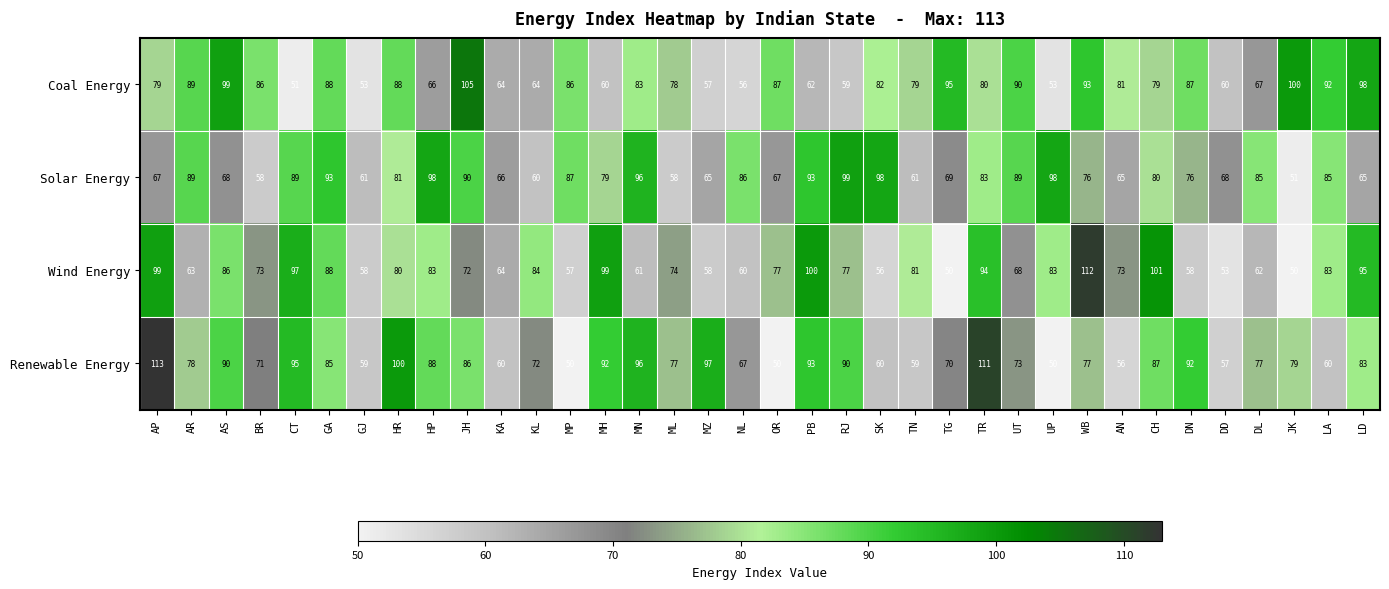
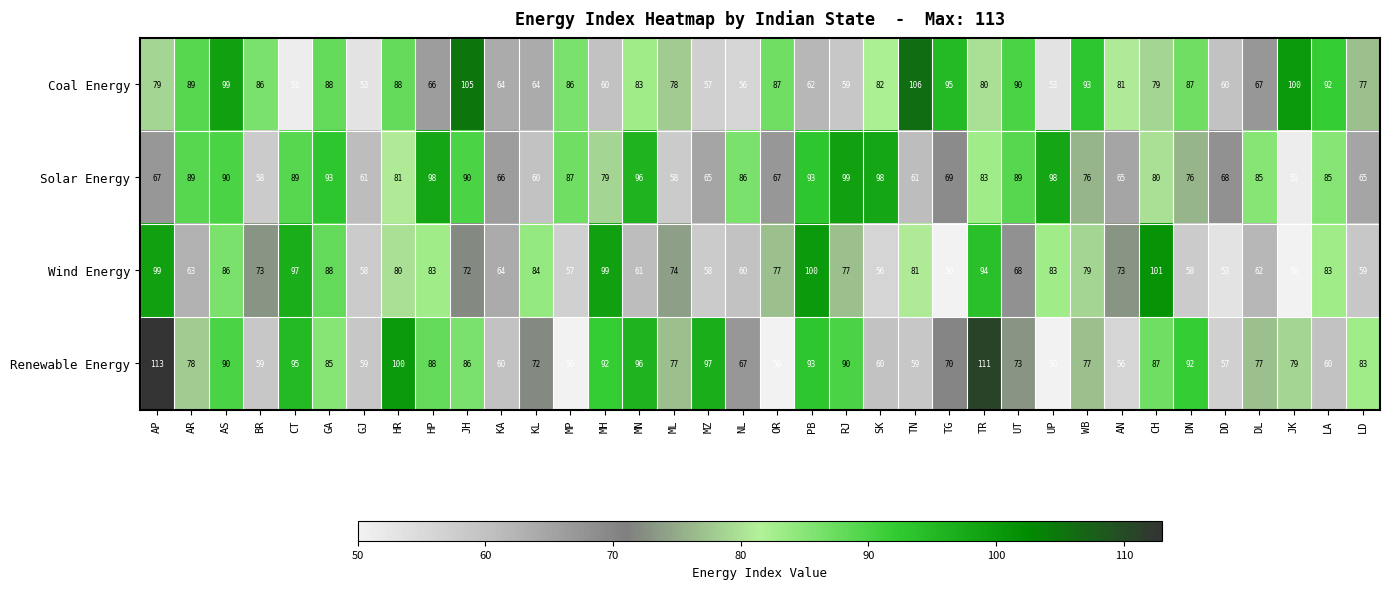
  {
    "Coal Energy": {
      "AP": 79,
      "AR": 89,
      "AS": 99,
      "BR": 86,
      "GA": 88,
      "HR": 88,
      "HP": 66,
      "JH": 105,
      "KA": 64,
      "KL": 64,
      "MP": 86,
      "MH": 60,
      "MN": 83,
      "ML": 78,
      "OR": 87,
      "PB": 62,
      "RJ": 59,
      "SK": 82,
-     "TN": 79,
+     "TN": 106,
      "TG": 95,
      "TR": 80,
      "UT": 90,
      "WB": 93,
      "AN": 81,
      "CH": 79,
      "DN": 87,
      "DD": 60,
      "DL": 67,
      "JK": 100,
      "LA": 92,
-     "LD": 98
+     "LD": 77
    },
    "Solar Energy": {
      "AP": 67,
      "AR": 89,
-     "AS": 68,
+     "AS": 90,
      "BR": 58,
      "CT": 89,
      "GA": 93,
      "GJ": 61,
      "HR": 81,
      "HP": 98,
      "JH": 90,
      "KA": 66,
      "KL": 60,
      "MP": 87,
      "MH": 79,
      "MN": 96,
      "ML": 58,
      "MZ": 65,
      "NL": 86,
      "OR": 67,
      "PB": 93,
      "RJ": 99,
      "SK": 98,
      "TN": 61,
      "TG": 69,
      "TR": 83,
      "UT": 89,
      "UP": 98,
      "WB": 76,
      "AN": 65,
      "CH": 80,
      "DN": 76,
      "DD": 68,
      "DL": 85,
      "LA": 85,
      "LD": 65
    },
    "Wind Energy": {
      "AP": 99,
      "AR": 63,
      "AS": 86,
      "BR": 73,
      "CT": 97,
      "GA": 88,
      "GJ": 58,
      "HR": 80,
      "HP": 83,
      "JH": 72,
      "KA": 64,
      "KL": 84,
      "MH": 99,
      "MN": 61,
      "ML": 74,
      "MZ": 58,
      "NL": 60,
      "OR": 77,
      "PB": 100,
      "RJ": 77,
      "TN": 81,
      "TR": 94,
      "UT": 68,
      "UP": 83,
-     "WB": 112,
+     "WB": 79,
      "AN": 73,
      "CH": 101,
      "DN": 58,
      "DL": 62,
      "LA": 83,
-     "LD": 95
+     "LD": 59
    },
    "Renewable Energy": {
      "AP": 113,
      "AR": 78,
      "AS": 90,
-     "BR": 71,
+     "BR": 59,
      "CT": 95,
      "GA": 85,
      "GJ": 59,
      "HR": 100,
      "HP": 88,
      "JH": 86,
      "KA": 60,
      "KL": 72,
      "MH": 92,
      "MN": 96,
      "ML": 77,
      "MZ": 97,
      "NL": 67,
      "PB": 93,
      "RJ": 90,
      "SK": 60,
      "TN": 59,
      "TG": 70,
      "TR": 111,
      "UT": 73,
      "WB": 77,
      "CH": 87,
      "DN": 92,
      "DL": 77,
      "JK": 79,
      "LA": 60,
      "LD": 83
    }
  }
